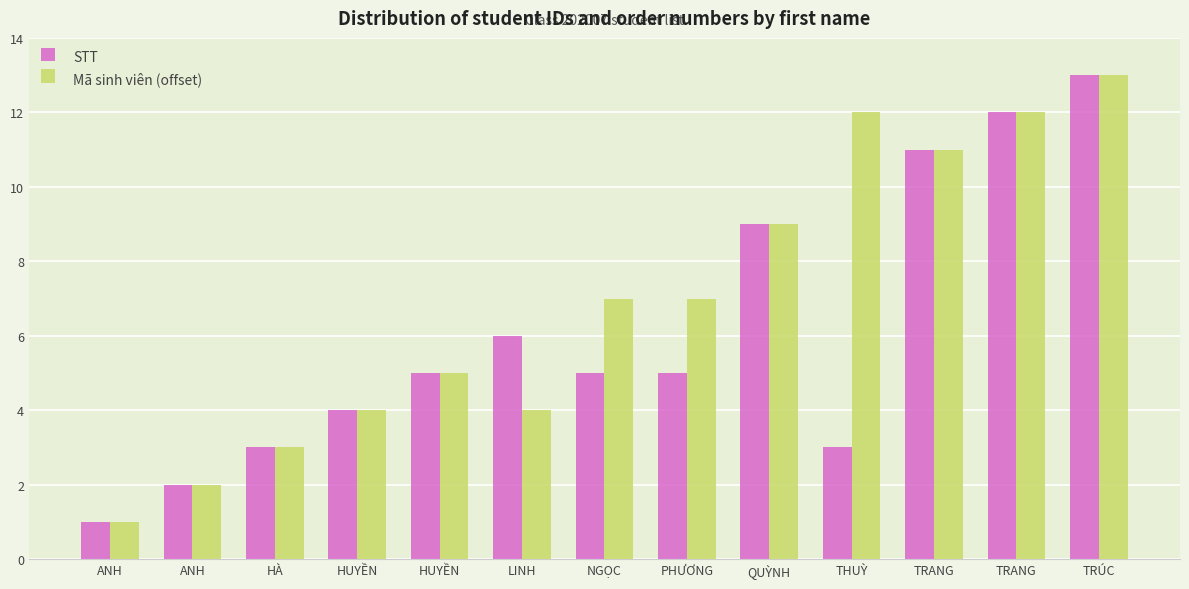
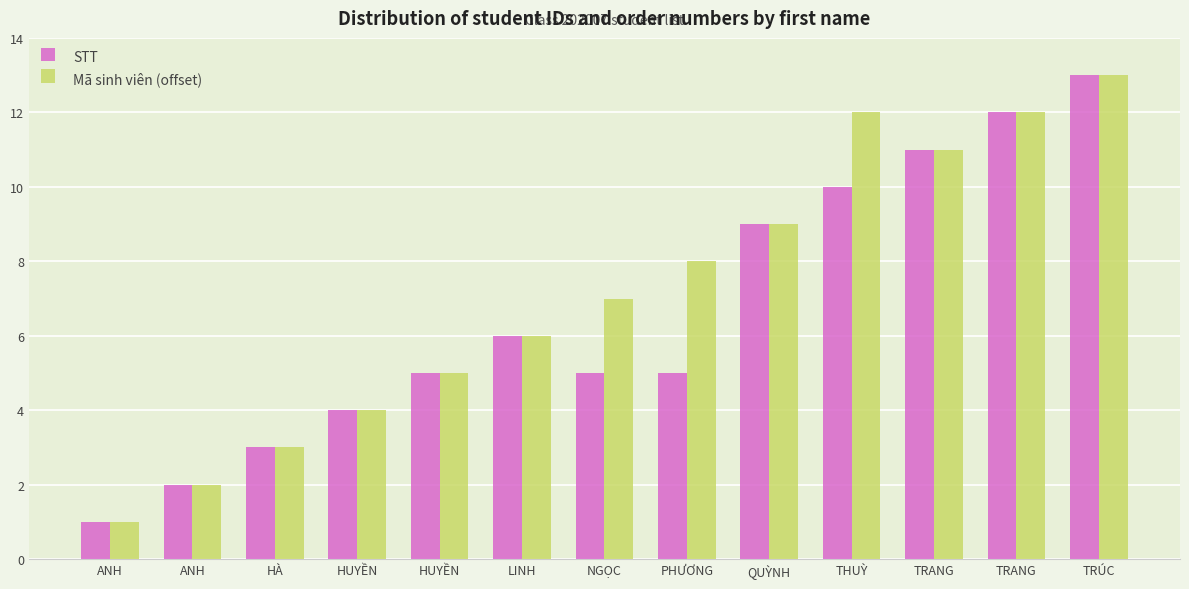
  {
    "STT": {
      "HÀ": 3,
      "LINH": 6,
      "NGỌC": 5,
      "PHƯƠNG": 5,
      "QUỲNH": 9,
-     "THUỲ": 3,
+     "THUỲ": 10,
      "TRÚC": 13
    },
    "Mã sinh viên (offset)": {
      "HÀ": 3.0,
-     "LINH": 4.0,
+     "LINH": 6.0,
      "NGỌC": 7.0,
-     "PHƯƠNG": 7.0,
+     "PHƯƠNG": 8.0,
      "QUỲNH": 9.0,
      "THUỲ": 12.0,
      "TRÚC": 13.0
    }
  }
